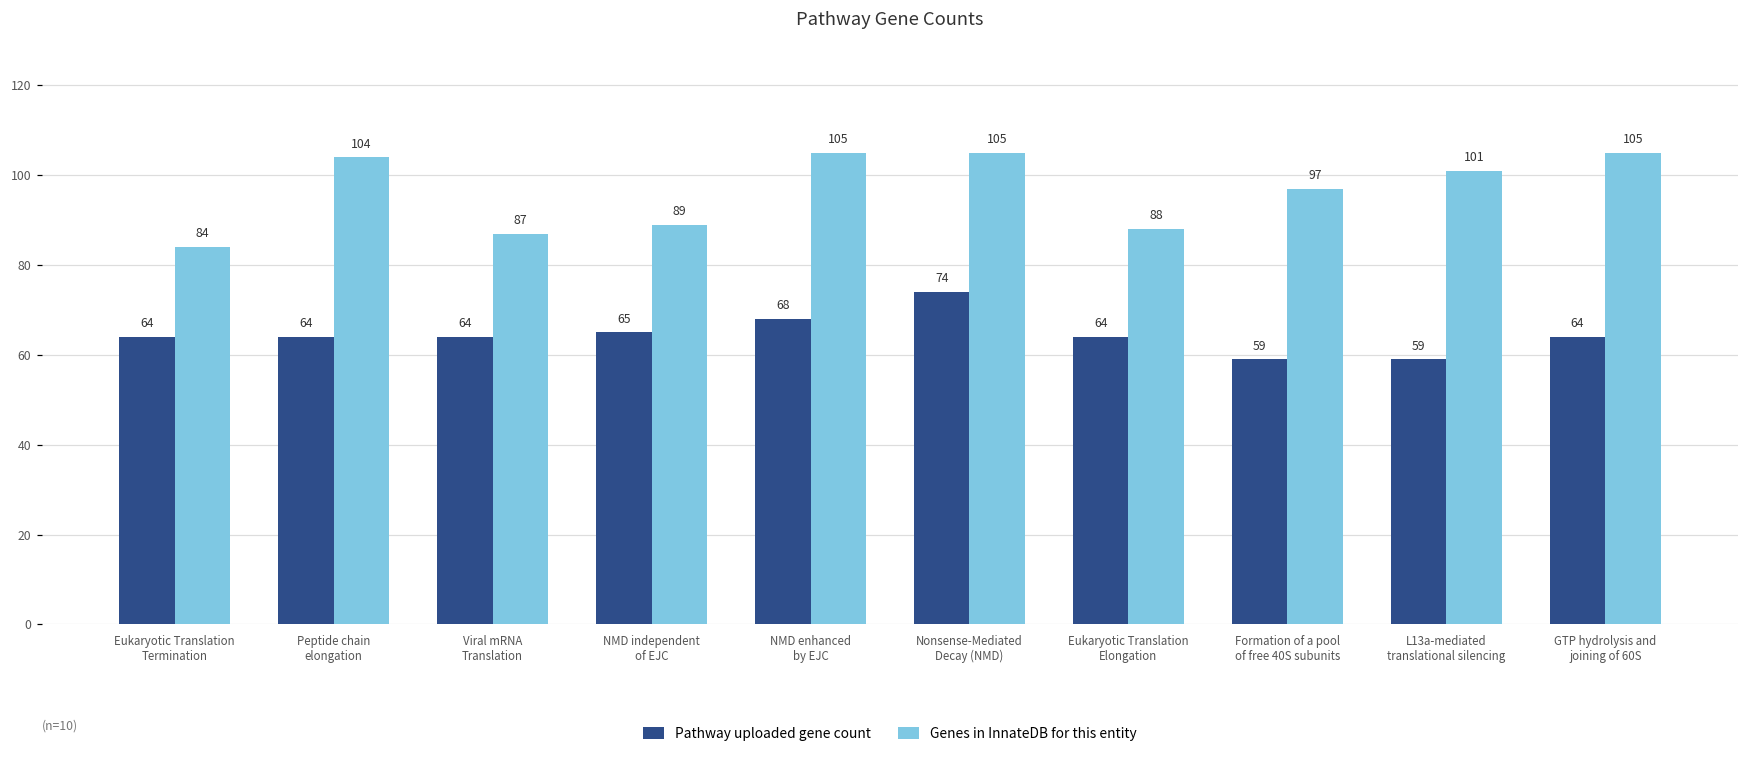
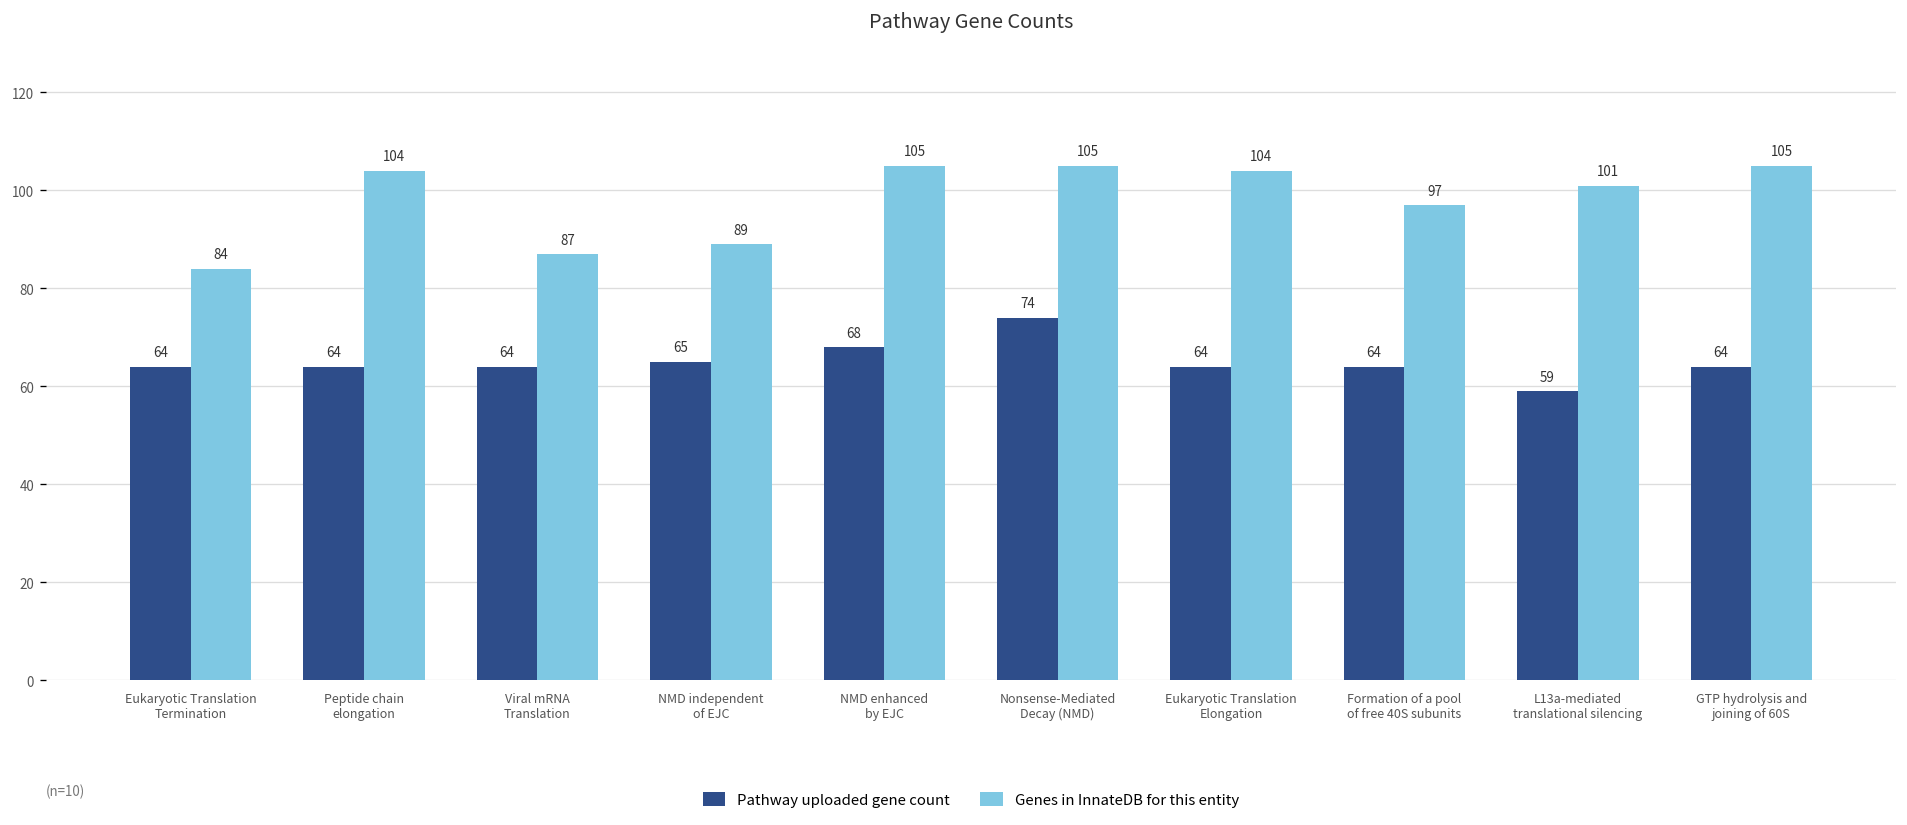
  {
    "Pathway uploaded gene count": {
      "Eukaryotic Translation Termination": 64,
      "Peptide chain elongation": 64,
      "Viral mRNA Translation": 64,
      "NMD independent of EJC": 65,
      "NMD enhanced by EJC": 68,
      "Nonsense-Mediated Decay (NMD)": 74,
      "Eukaryotic Translation Elongation": 64,
-     "Formation of a pool of free 40S subunits": 59,
+     "Formation of a pool of free 40S subunits": 64,
      "L13a-mediated translational silencing": 59,
      "GTP hydrolysis and joining of 60S": 64
    },
    "Genes in InnateDB for this entity": {
      "Eukaryotic Translation Termination": 84,
      "Peptide chain elongation": 104,
      "Viral mRNA Translation": 87,
      "NMD independent of EJC": 89,
      "NMD enhanced by EJC": 105,
      "Nonsense-Mediated Decay (NMD)": 105,
-     "Eukaryotic Translation Elongation": 88,
+     "Eukaryotic Translation Elongation": 104,
      "Formation of a pool of free 40S subunits": 97,
      "L13a-mediated translational silencing": 101,
      "GTP hydrolysis and joining of 60S": 105
    }
  }
